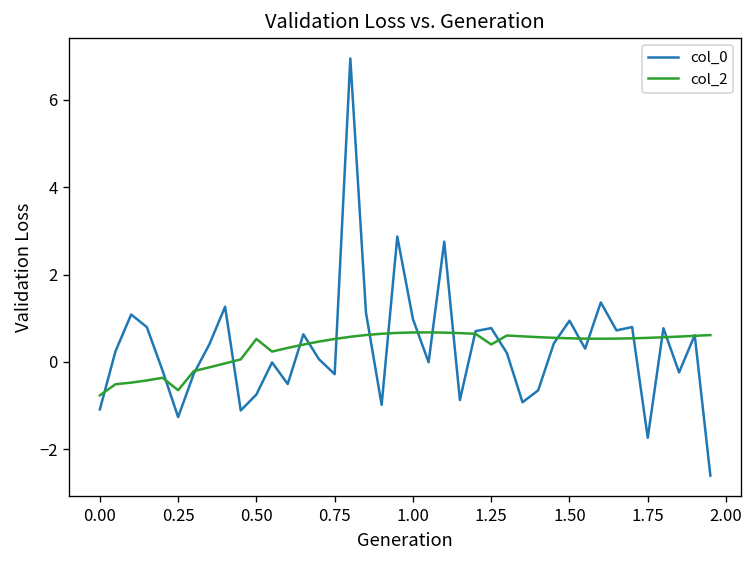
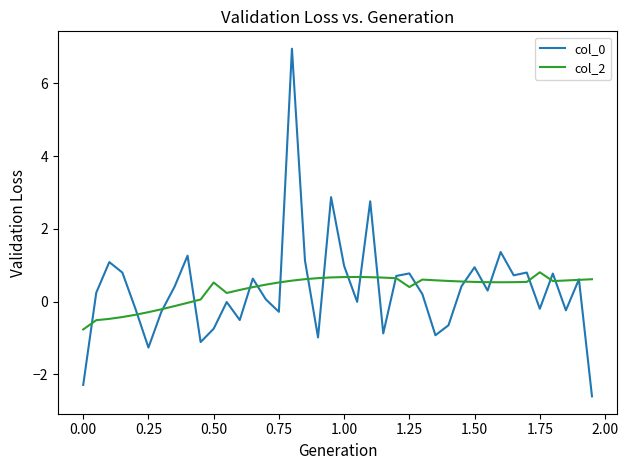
  {
    "col_0": {
-     "0.00": -1.1,
+     "0.00": -2.3,
      "0.25": -1.3,
      "0.50": -0.7,
      "0.75": -0.3,
      "1.00": 1.0,
      "1.25": 0.8,
      "1.50": 0.9,
-     "1.75": -1.7
+     "1.75": -0.2
    },
    "col_2": {
      "0.00": -0.8,
-     "0.25": -0.6,
+     "0.25": -0.3,
      "0.50": 0.5,
      "0.75": 0.5,
      "1.00": 0.7,
      "1.25": 0.4,
      "1.50": 0.5,
-     "1.75": 0.6
+     "1.75": 0.8
    }
  }
